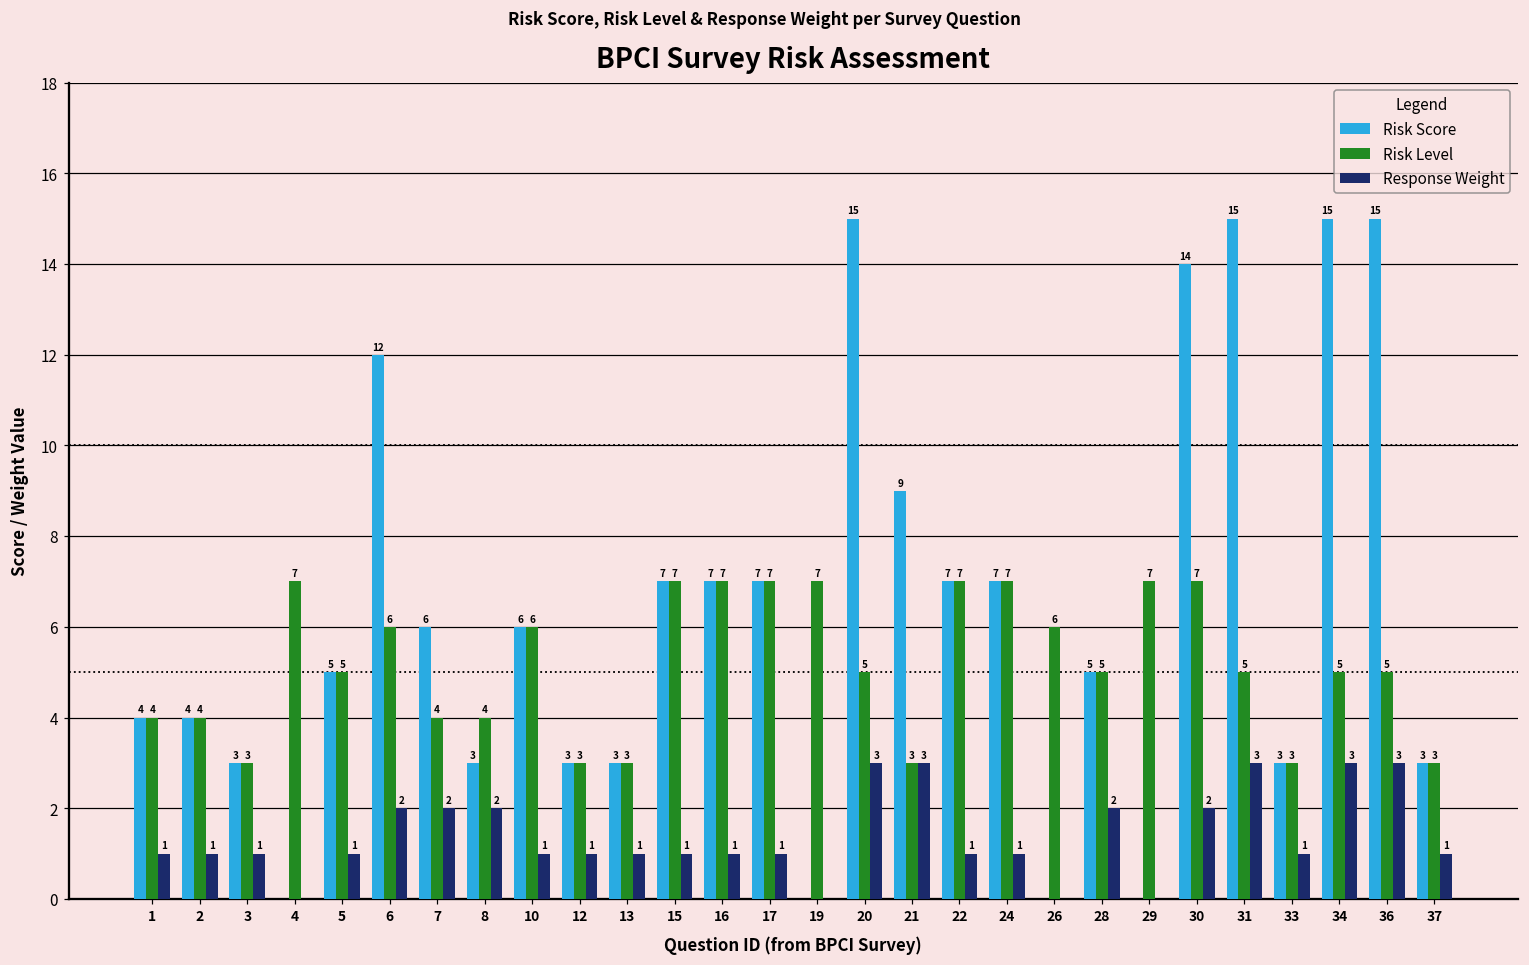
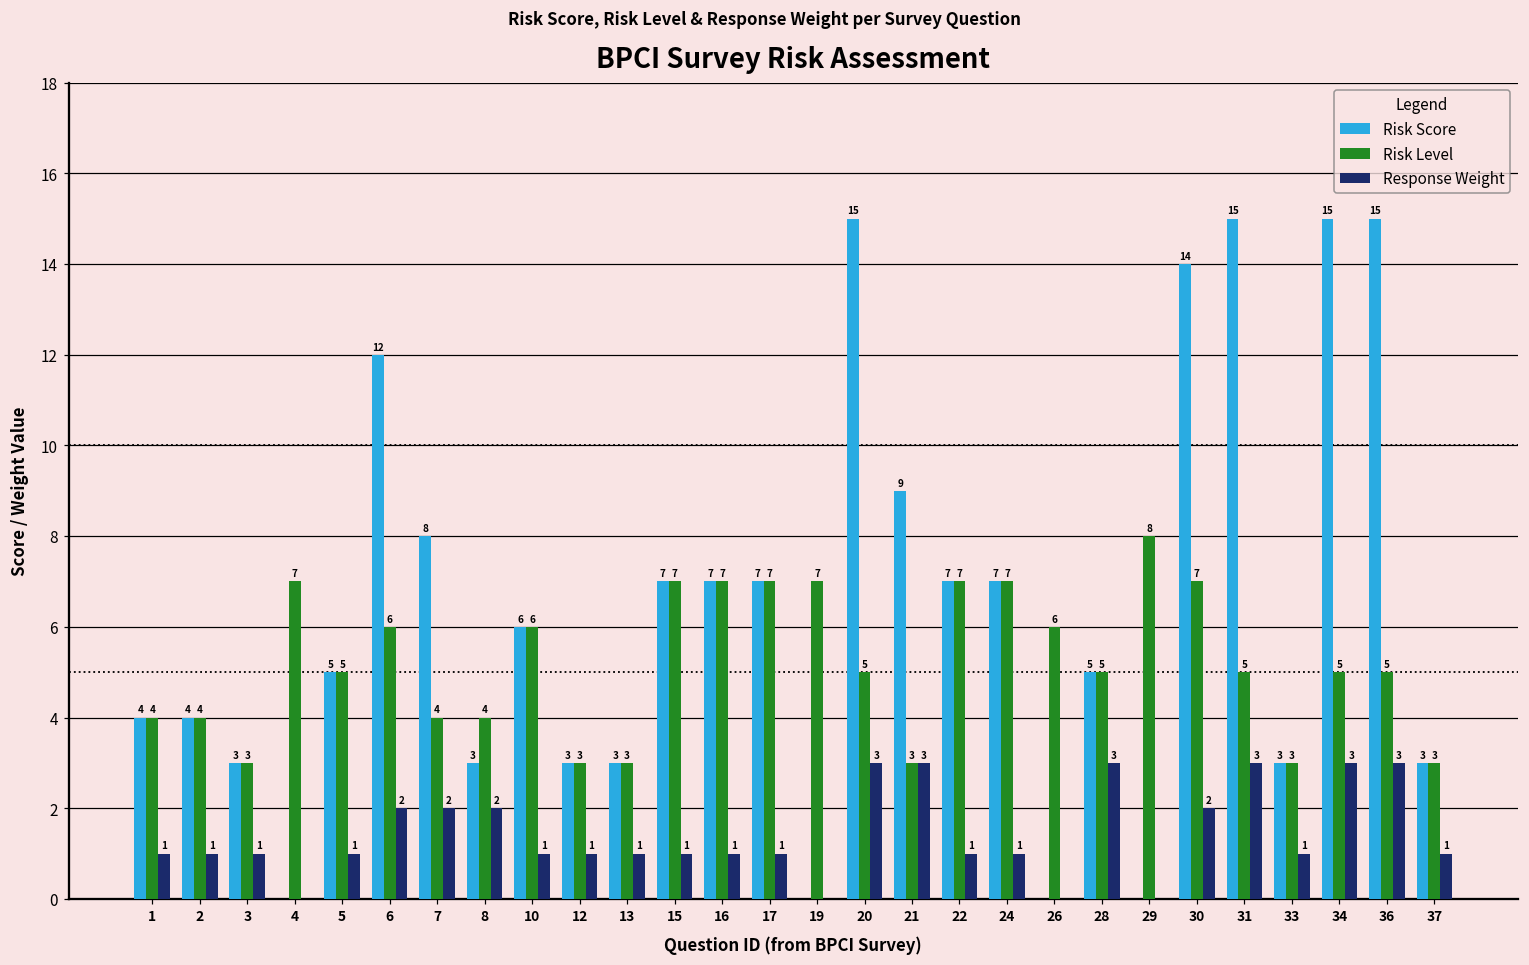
  {
    "Risk Score": {
      "1": 4,
      "2": 4,
      "3": 3,
      "5": 5,
      "6": 12,
-     "7": 6,
+     "7": 8,
      "8": 3,
      "10": 6,
      "12": 3,
      "13": 3,
      "15": 7,
      "16": 7,
      "17": 7,
      "20": 15,
      "21": 9,
      "22": 7,
      "24": 7,
      "28": 5,
      "30": 14,
      "31": 15,
      "33": 3,
      "34": 15,
      "36": 15,
      "37": 3
    },
    "Risk Level": {
      "1": 4,
      "2": 4,
      "3": 3,
      "4": 7,
      "5": 5,
      "6": 6,
      "7": 4,
      "8": 4,
      "10": 6,
      "12": 3,
      "13": 3,
      "15": 7,
      "16": 7,
      "17": 7,
      "19": 7,
      "20": 5,
      "21": 3,
      "22": 7,
      "24": 7,
      "26": 6,
      "28": 5,
-     "29": 7,
+     "29": 8,
      "30": 7,
      "31": 5,
      "33": 3,
      "34": 5,
      "36": 5,
      "37": 3
    },
    "Response Weight": {
      "1": 1,
      "2": 1,
      "3": 1,
      "5": 1,
      "6": 2,
      "7": 2,
      "8": 2,
      "10": 1,
      "12": 1,
      "13": 1,
      "15": 1,
      "16": 1,
      "17": 1,
      "20": 3,
      "21": 3,
      "22": 1,
      "24": 1,
-     "28": 2,
+     "28": 3,
      "30": 2,
      "31": 3,
      "33": 1,
      "34": 3,
      "36": 3,
      "37": 1
    }
  }
